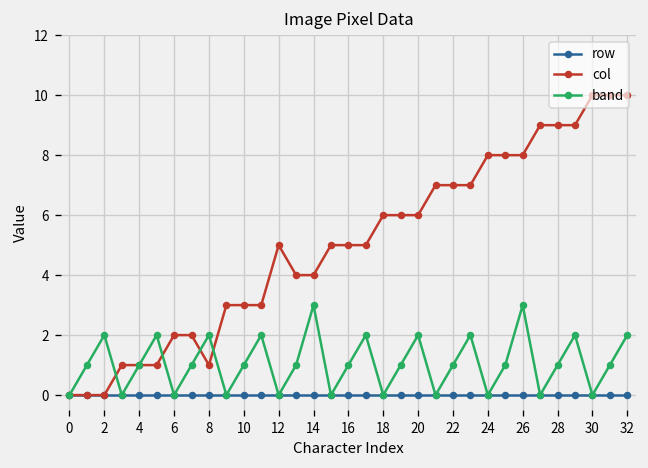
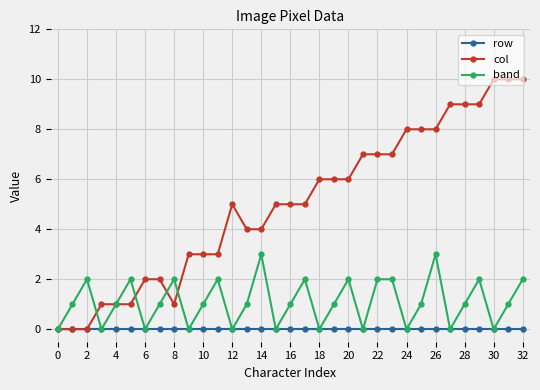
  {
    "row": {
      "4": 0,
      "8": 0,
      "10": 0,
      "14": 0,
      "16": 0,
      "20": 0,
      "22": 0,
      "26": 0,
      "28": 0,
      "32": 0
    },
    "col": {
      "6": 2,
      "8": 1,
      "10": 3,
      "12": 5,
      "14": 4,
      "16": 5,
      "18": 6,
      "20": 6,
      "22": 7,
      "24": 8,
      "26": 8,
      "28": 9
    },
    "band": {
      "2": 2,
      "8": 2,
      "10": 1,
      "14": 3,
      "16": 1,
      "20": 2,
-     "22": 1,
+     "22": 2,
      "26": 3,
      "28": 1,
      "32": 2
    }
  }
